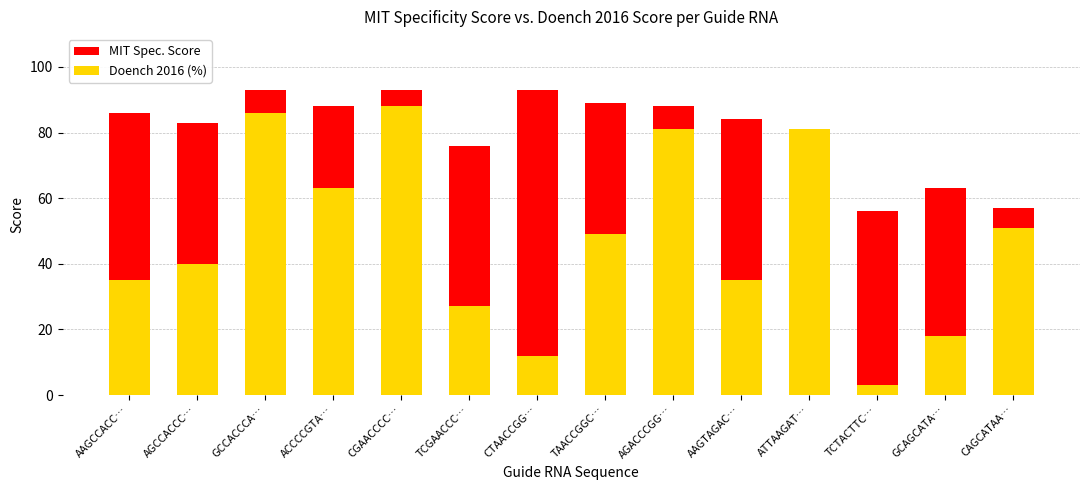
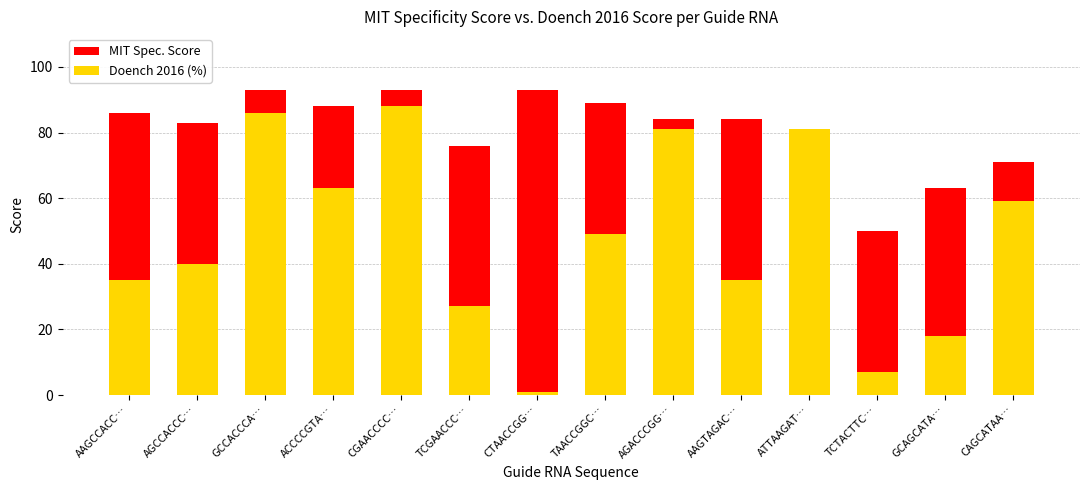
  {
    "MIT Spec. Score": {
      "AAGCCACC…": 86,
      "AGCCACCC…": 83,
      "GCCACCCA…": 93,
      "ACCCCGTA…": 88,
      "CGAACCCC…": 93,
      "TCGAACCC…": 76,
      "CTAACCGG…": 93,
      "TAACCGGC…": 89,
-     "AGACCCGG…": 88,
+     "AGACCCGG…": 84,
      "AAGTAGAC…": 84,
-     "TCTACTTC…": 56,
+     "TCTACTTC…": 50,
      "GCAGCATA…": 63,
-     "CAGCATAA…": 57
+     "CAGCATAA…": 71
    },
    "Doench 2016 (%)": {
-     "CTAACCGG…": 12,
+     "CTAACCGG…": 1,
      "ATTAAGAT…": 81,
-     "TCTACTTC…": 3,
-     "CAGCATAA…": 51
+     "TCTACTTC…": 7,
+     "CAGCATAA…": 59
    }
  }
